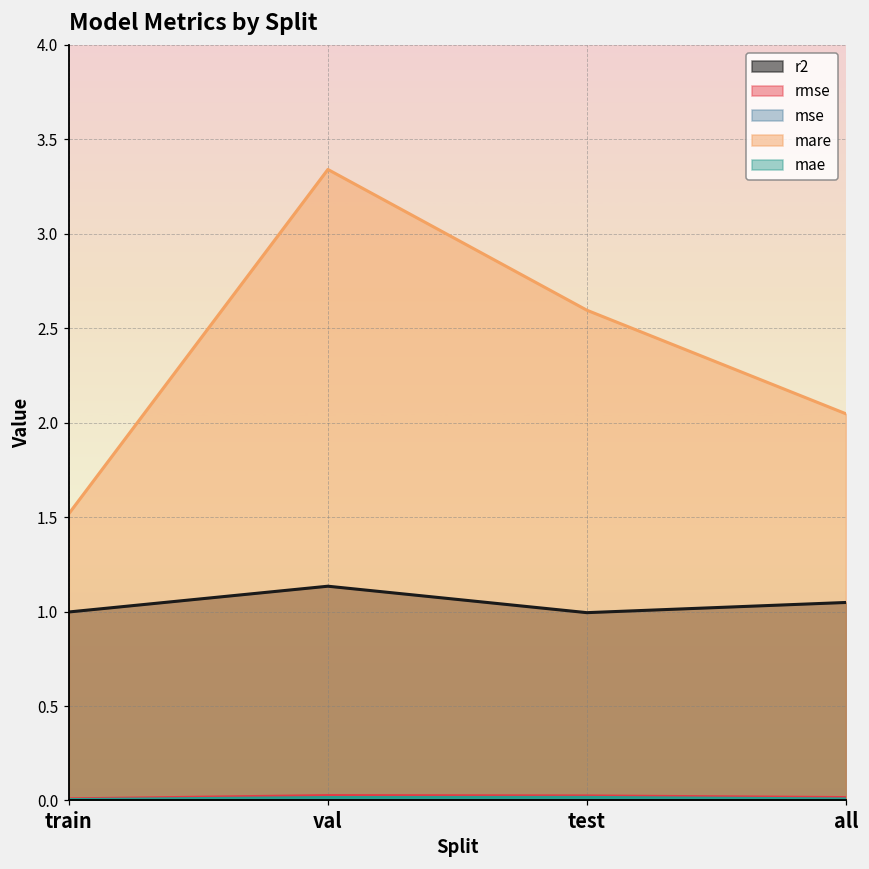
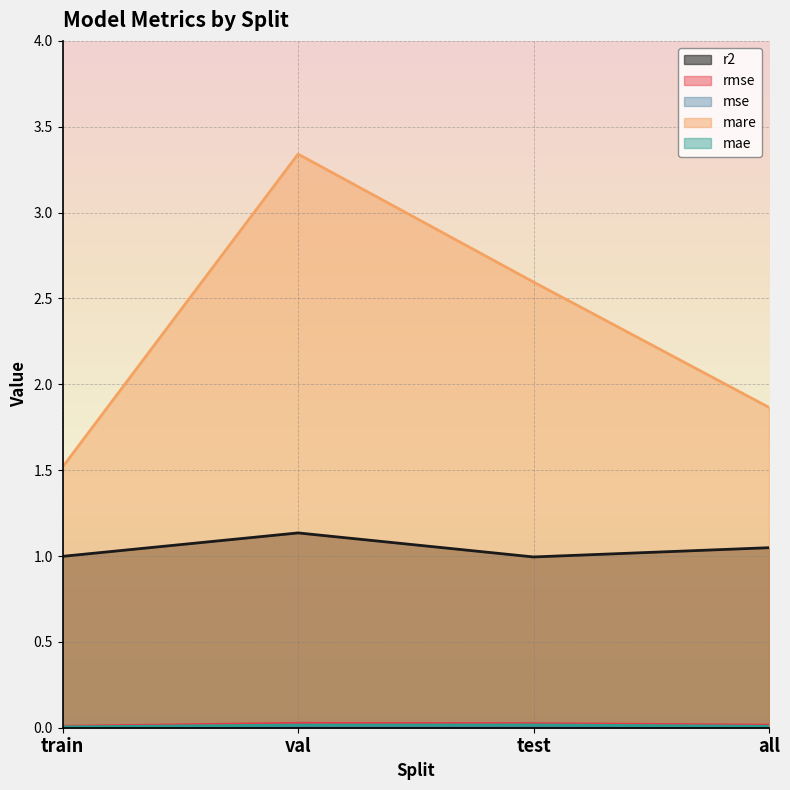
  {
    "r2": {
      "train": 1.00,
      "val": 1.13,
      "test": 0.99,
      "all": 1.05
    },
    "mare": {
      "train": 1.52,
      "val": 3.34,
      "test": 2.60,
-     "all": 2.05
+     "all": 1.87
    }
  }
